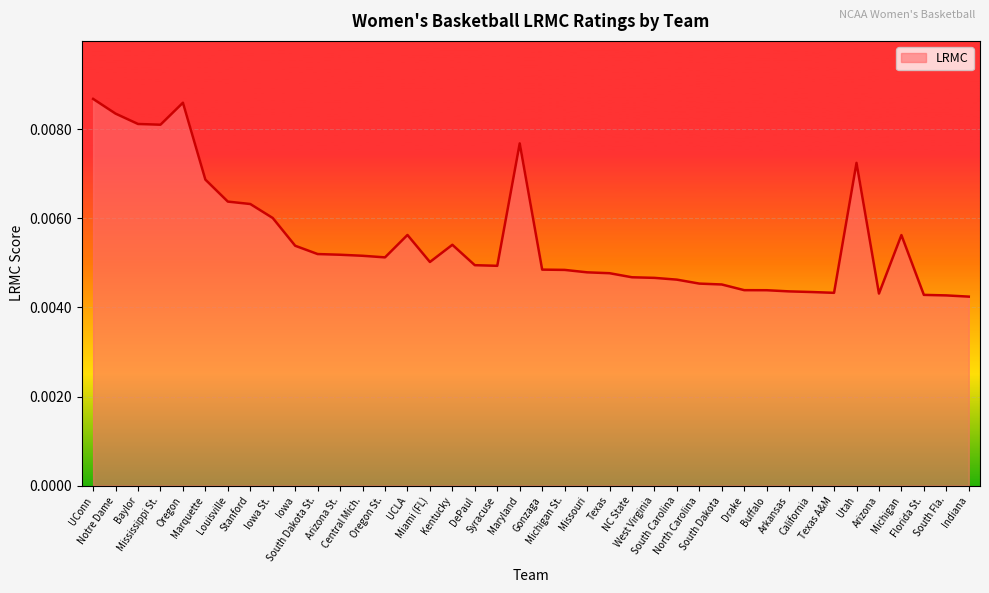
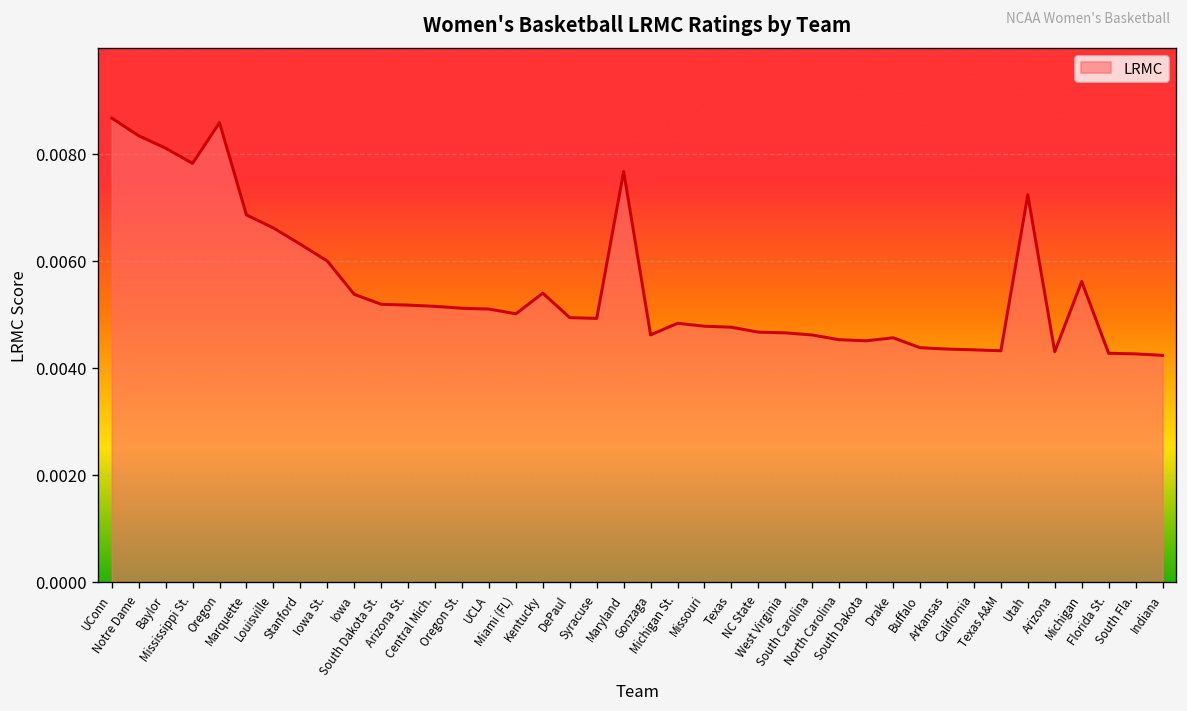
  {
    "UConn": 0.0087,
    "Notre Dame": 0.0083,
    "Baylor": 0.0081,
-   "Mississippi St.": 0.0081,
+   "Mississippi St.": 0.0078,
    "Oregon": 0.0086,
    "Marquette": 0.0069,
-   "Louisville": 0.0064,
+   "Louisville": 0.0066,
    "Stanford": 0.0063,
    "Iowa St.": 0.0060,
    "Iowa": 0.0054,
    "South Dakota St.": 0.0052,
    "Arizona St.": 0.0052,
    "Central Mich.": 0.0052,
    "Oregon St.": 0.0051,
-   "UCLA": 0.0056,
+   "UCLA": 0.0051,
    "Miami (FL)": 0.0050,
    "Kentucky": 0.0054,
    "DePaul": 0.0049,
    "Syracuse": 0.0049,
    "Maryland": 0.0077,
-   "Gonzaga": 0.0048,
+   "Gonzaga": 0.0046,
    "Michigan St.": 0.0048,
    "Missouri": 0.0048,
    "Texas": 0.0048,
    "NC State": 0.0047,
    "West Virginia": 0.0047,
    "South Carolina": 0.0046,
    "North Carolina": 0.0045,
    "South Dakota": 0.0045,
-   "Drake": 0.0044,
+   "Drake": 0.0046,
    "Buffalo": 0.0044,
    "Arkansas": 0.0044,
    "California": 0.0043,
    "Texas A&M": 0.0043,
    "Utah": 0.0072,
    "Arizona": 0.0043,
    "Michigan": 0.0056,
    "Florida St.": 0.0043,
    "South Fla.": 0.0043,
    "Indiana": 0.0042
  }
